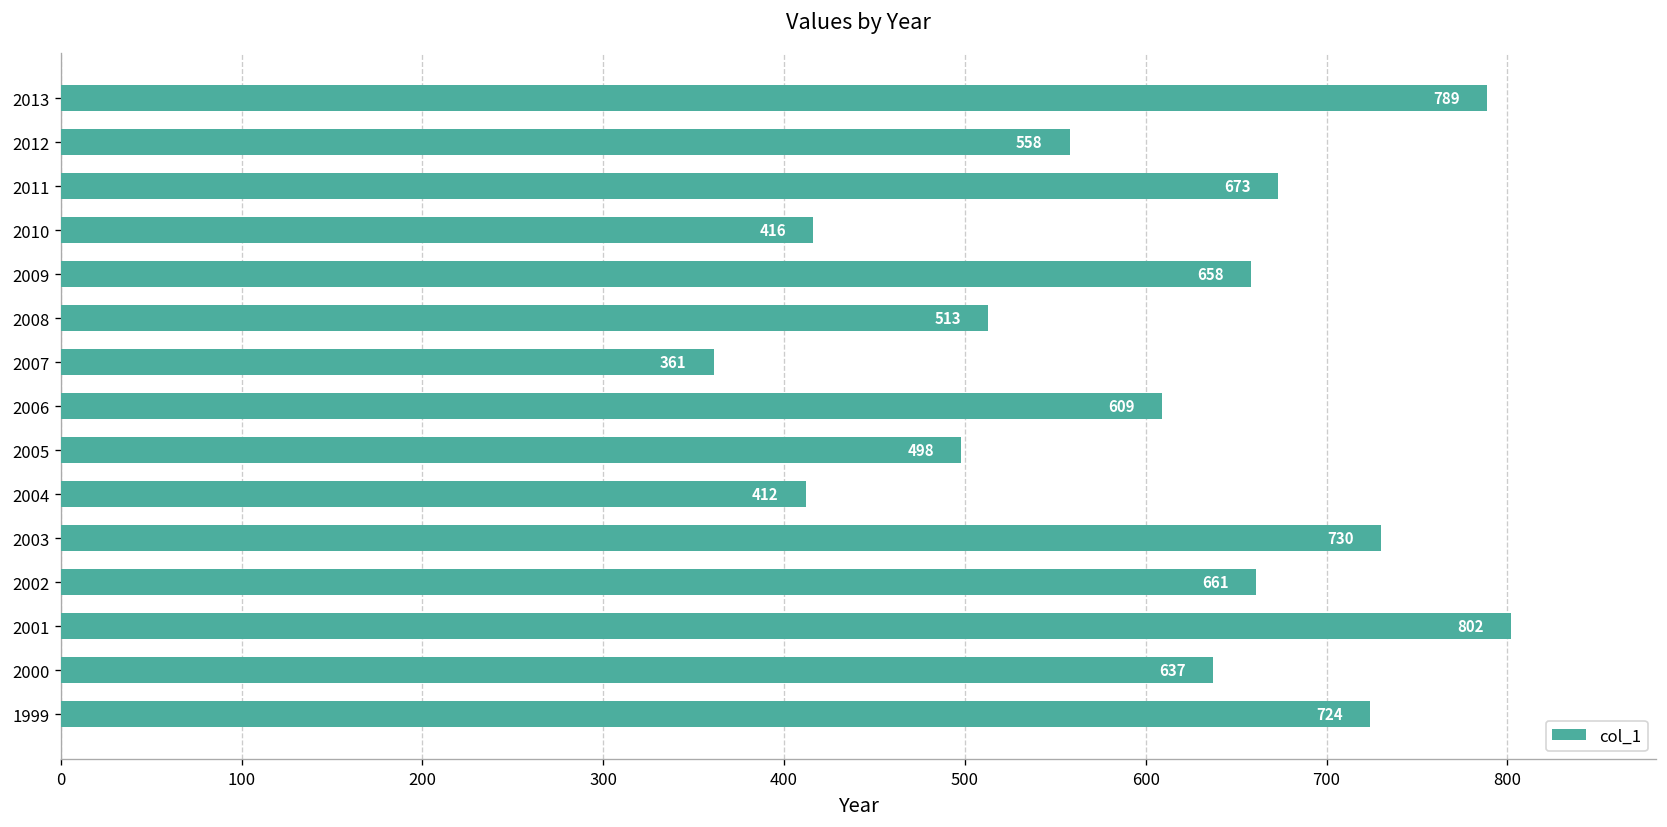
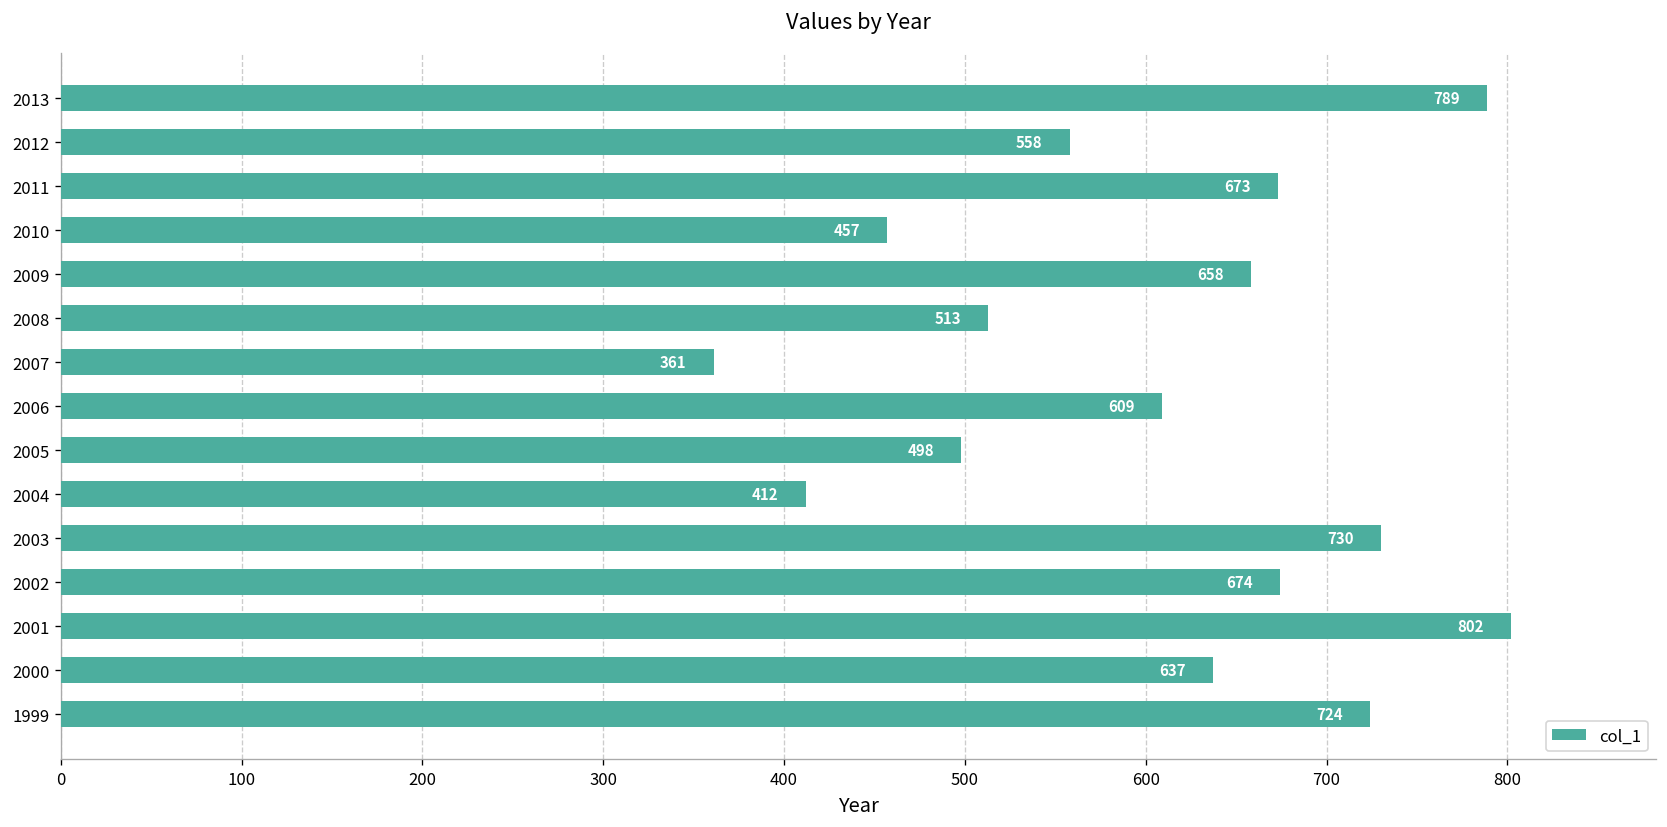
  {
    "2013": 789,
    "2012": 558,
    "2011": 673,
-   "2010": 416,
+   "2010": 457,
    "2009": 658,
    "2008": 513,
    "2007": 361,
    "2006": 609,
    "2005": 498,
    "2004": 412,
    "2003": 730,
-   "2002": 661,
+   "2002": 674,
    "2001": 802,
    "2000": 637,
    "1999": 724
  }
